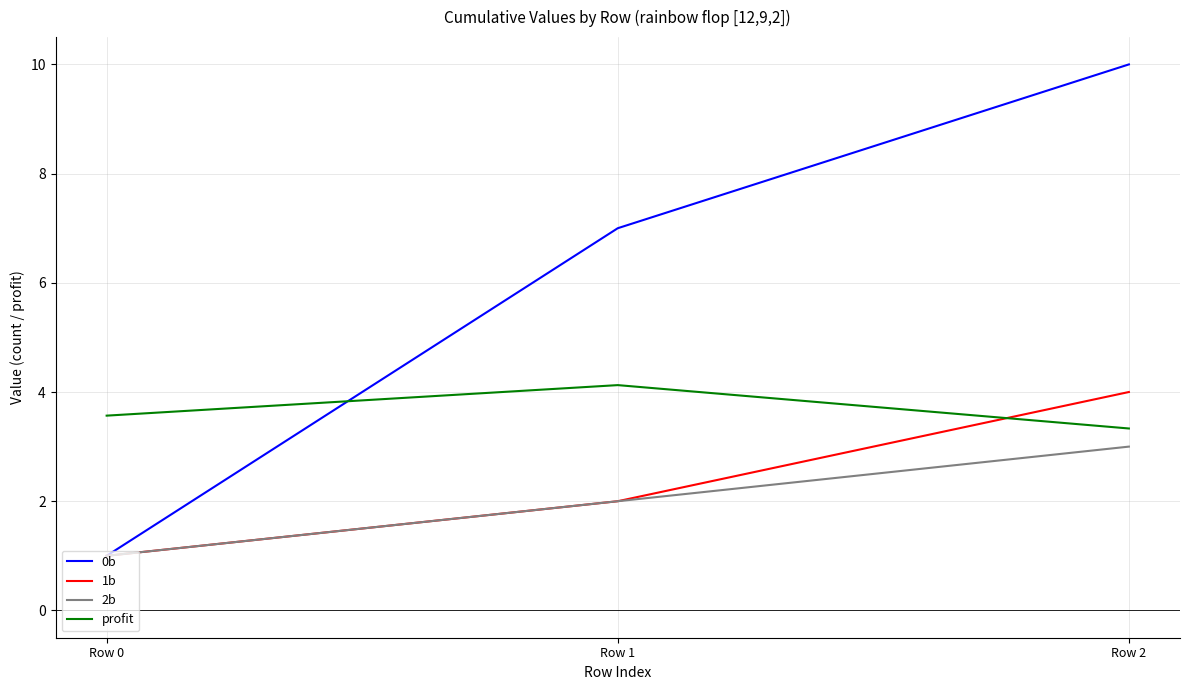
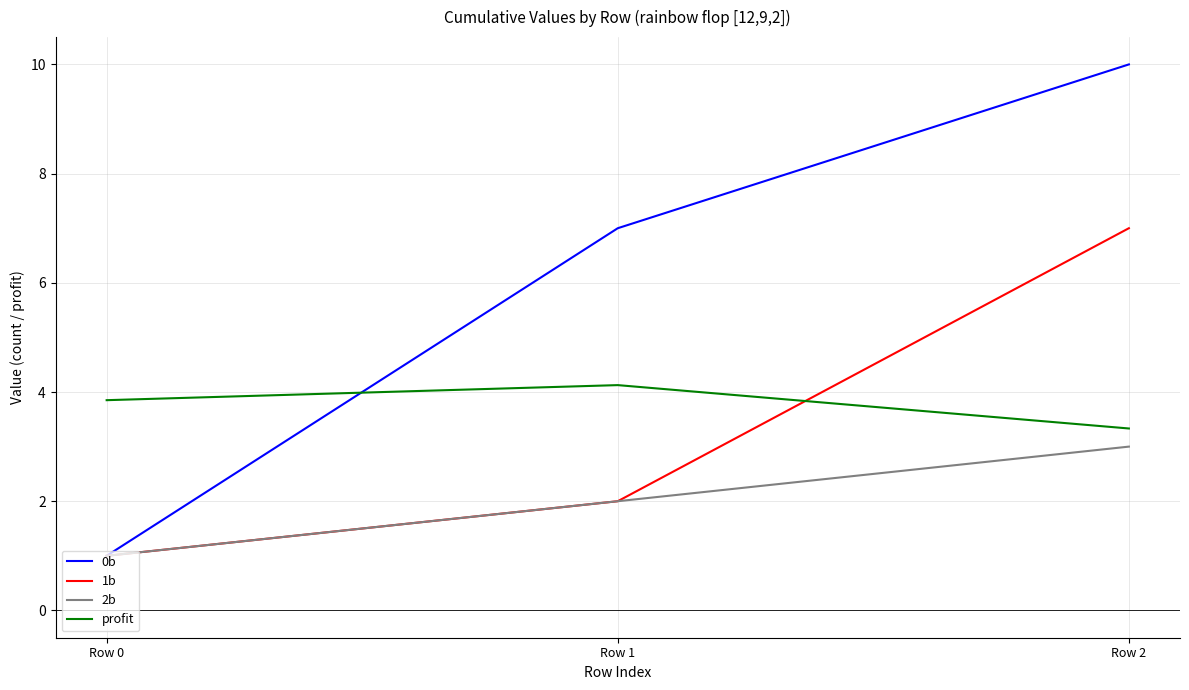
  {
    "0b": {
      "Row 1": 7.0,
      "Row 2": 10.0
    },
    "1b": {
-     "Row 2": 4
+     "Row 2": 7
    },
    "2b": {
      "Row 2": 3.0
    },
    "profit": {
-     "Row 0": 3.6,
+     "Row 0": 3.9,
      "Row 1": 4.1,
      "Row 2": 3.3
    }
  }
